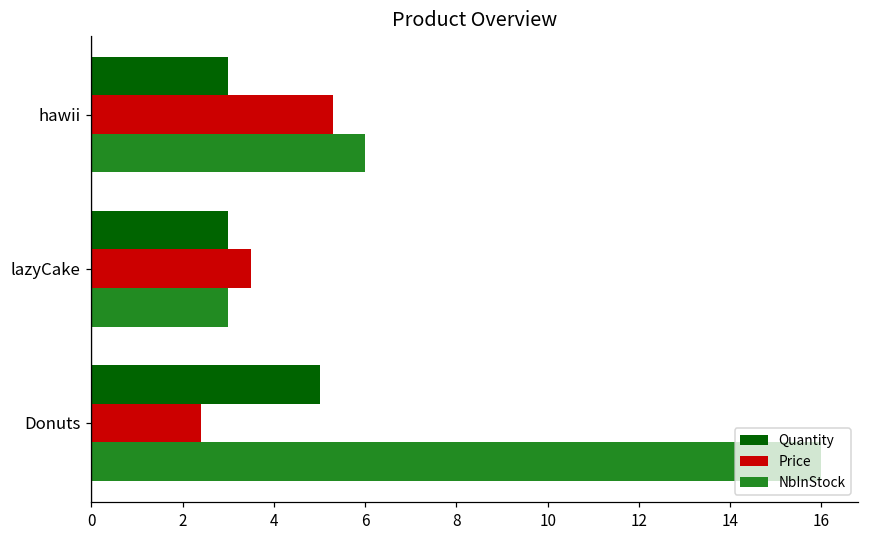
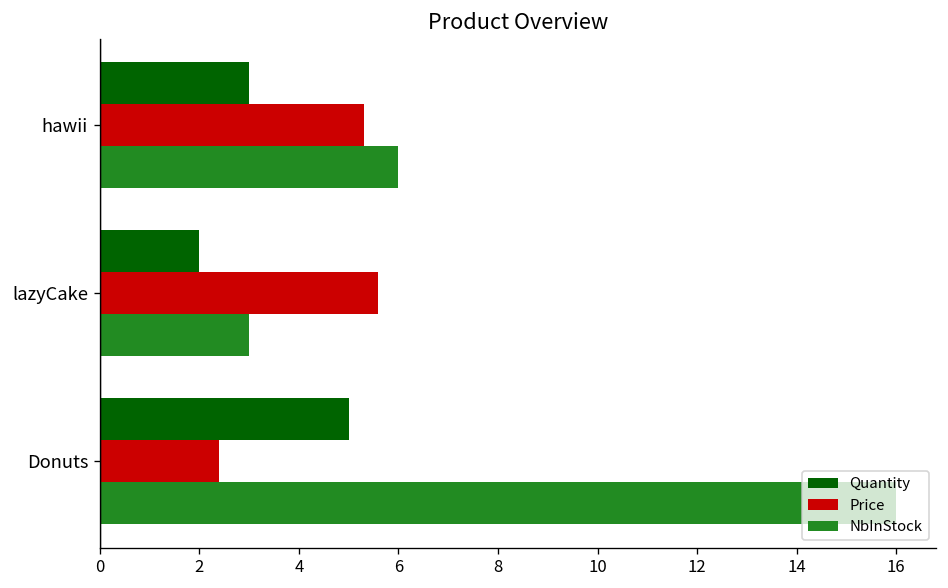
  {
    "Quantity": {
      "hawii": 3,
-     "lazyCake": 3,
+     "lazyCake": 2,
      "Donuts": 5
    },
    "Price": {
      "hawii": 5.3,
-     "lazyCake": 3.5,
+     "lazyCake": 5.6,
      "Donuts": 2.4
    },
    "NbInStock": {
      "hawii": 6.0,
      "lazyCake": 3.0
    }
  }
